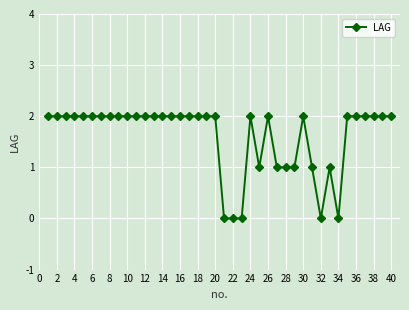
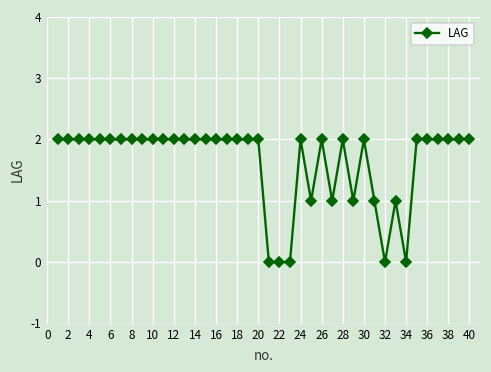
  {
    "2": 2,
    "4": 2,
    "6": 2,
    "8": 2,
    "10": 2,
    "12": 2,
    "14": 2,
    "16": 2,
    "18": 2,
    "20": 2,
    "22": 0,
    "24": 2,
    "26": 2,
-   "28": 1,
+   "28": 2,
    "30": 2,
    "32": 0,
    "34": 0,
    "36": 2,
    "38": 2,
    "40": 2
  }
